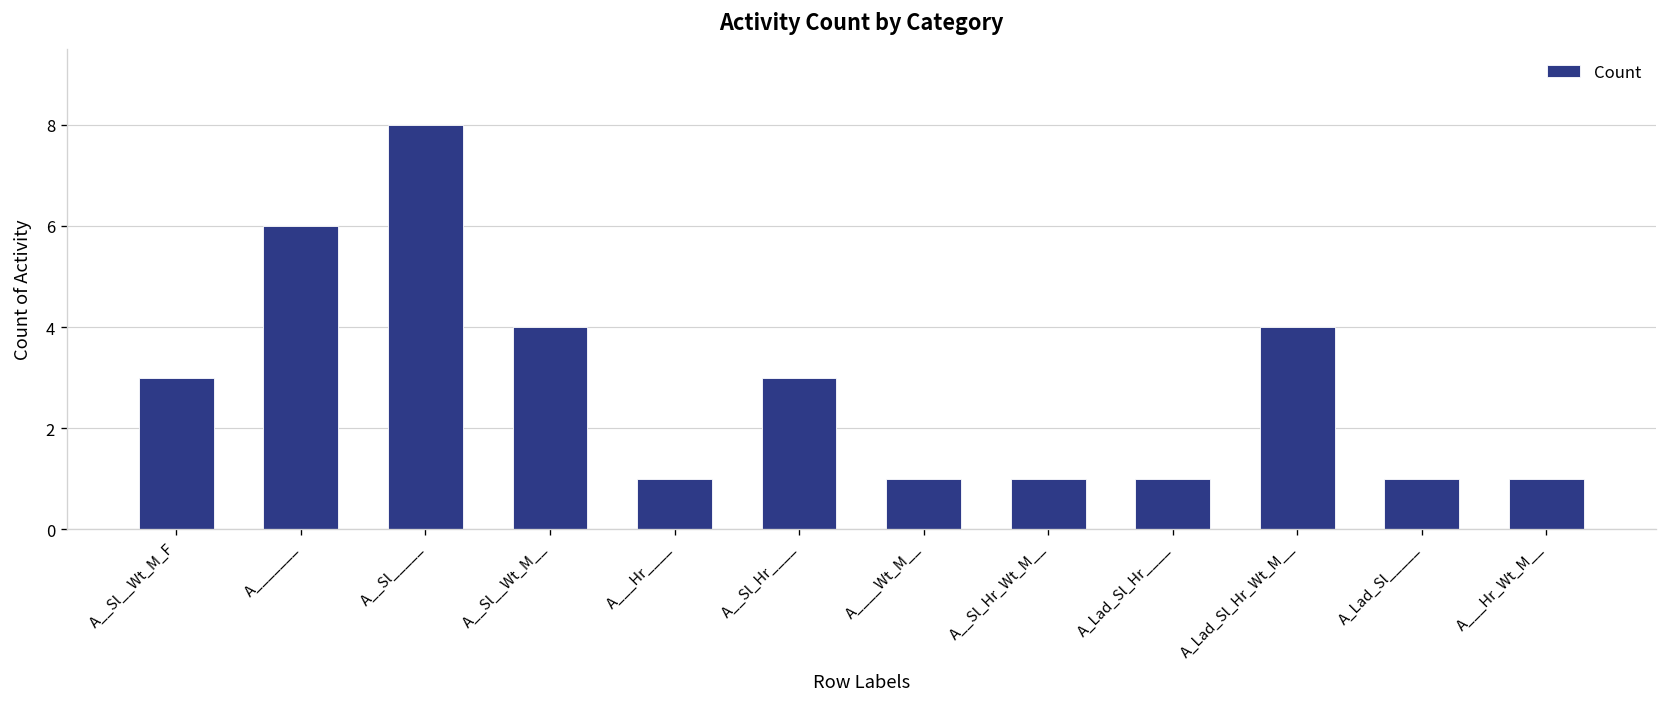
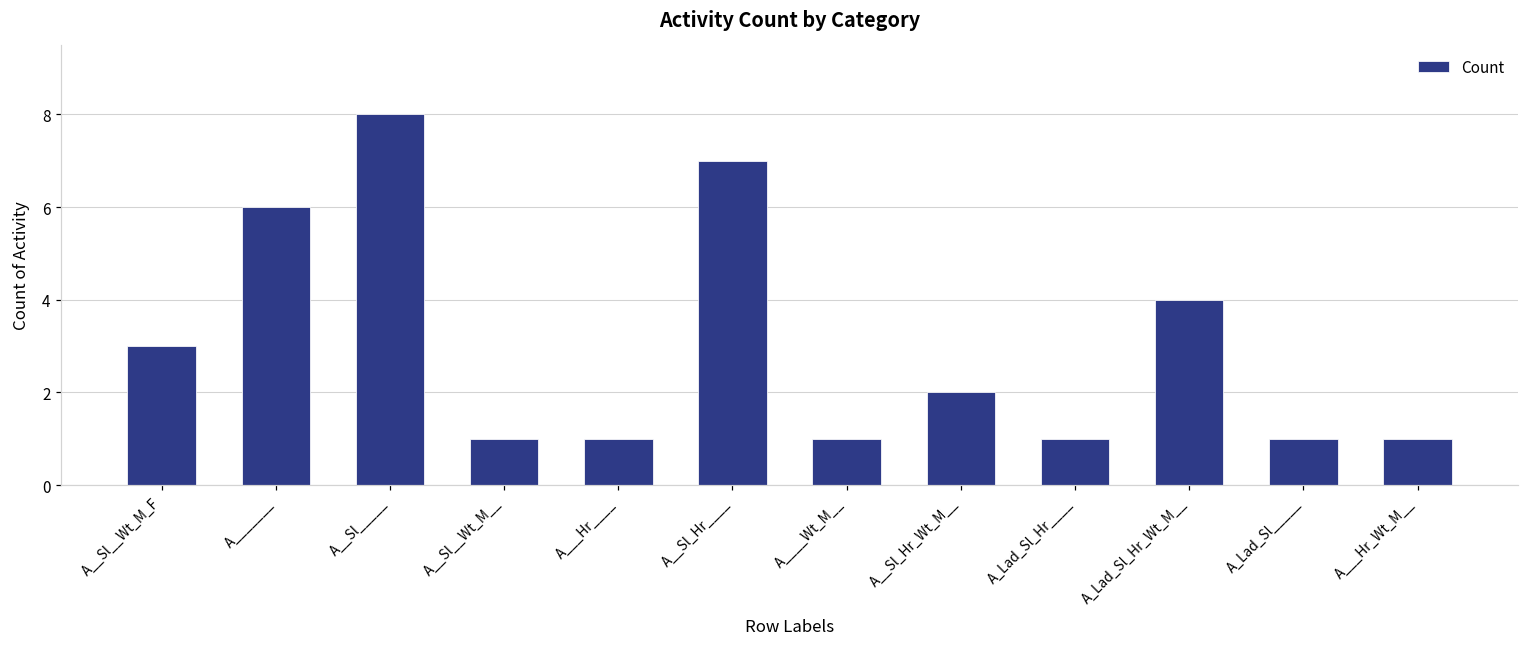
  {
    "A__Sl__Wt_M_F": 3,
    "A_______": 6,
    "A__Sl_____": 8,
-   "A__Sl__Wt_M__": 4,
+   "A__Sl__Wt_M__": 1,
    "A___Hr____": 1,
-   "A__Sl_Hr____": 3,
+   "A__Sl_Hr____": 7,
    "A____Wt_M__": 1,
-   "A__Sl_Hr_Wt_M__": 1,
+   "A__Sl_Hr_Wt_M__": 2,
    "A_Lad_Sl_Hr____": 1,
    "A_Lad_Sl_Hr_Wt_M__": 4,
    "A_Lad_Sl_____": 1,
    "A___Hr_Wt_M__": 1
  }
